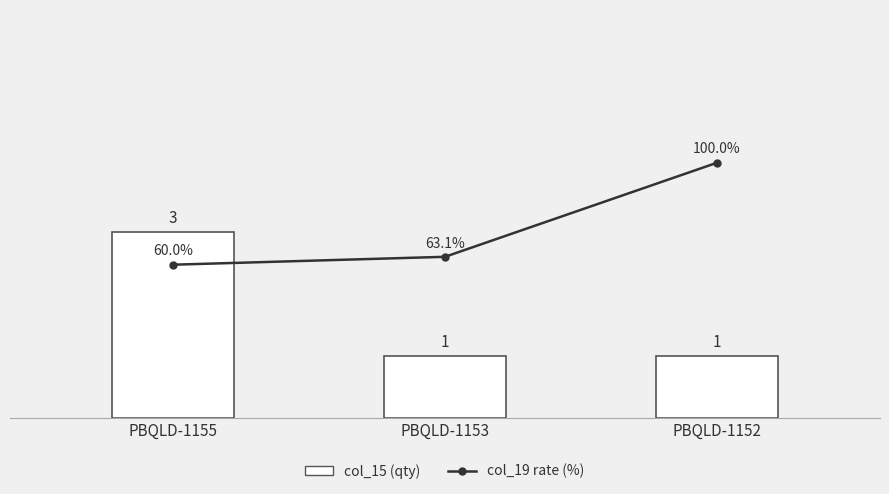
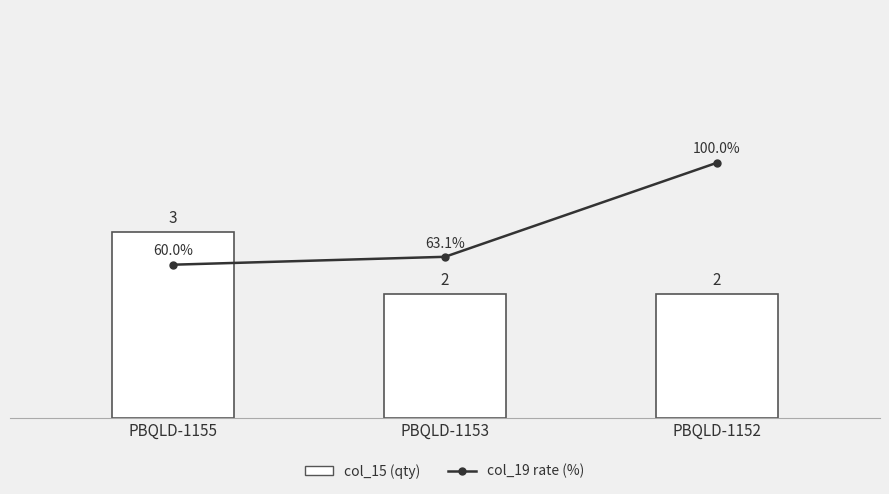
  {
    "col_15 (qty)": {
      "PBQLD-1155": "3",
-     "PBQLD-1153": "1",
-     "PBQLD-1152": "1"
+     "PBQLD-1153": "2",
+     "PBQLD-1152": "2"
    },
    "col_19 rate (%)": {
      "PBQLD-1155": "60.0%",
      "PBQLD-1153": "63.1%",
      "PBQLD-1152": "100.0%"
    }
  }
